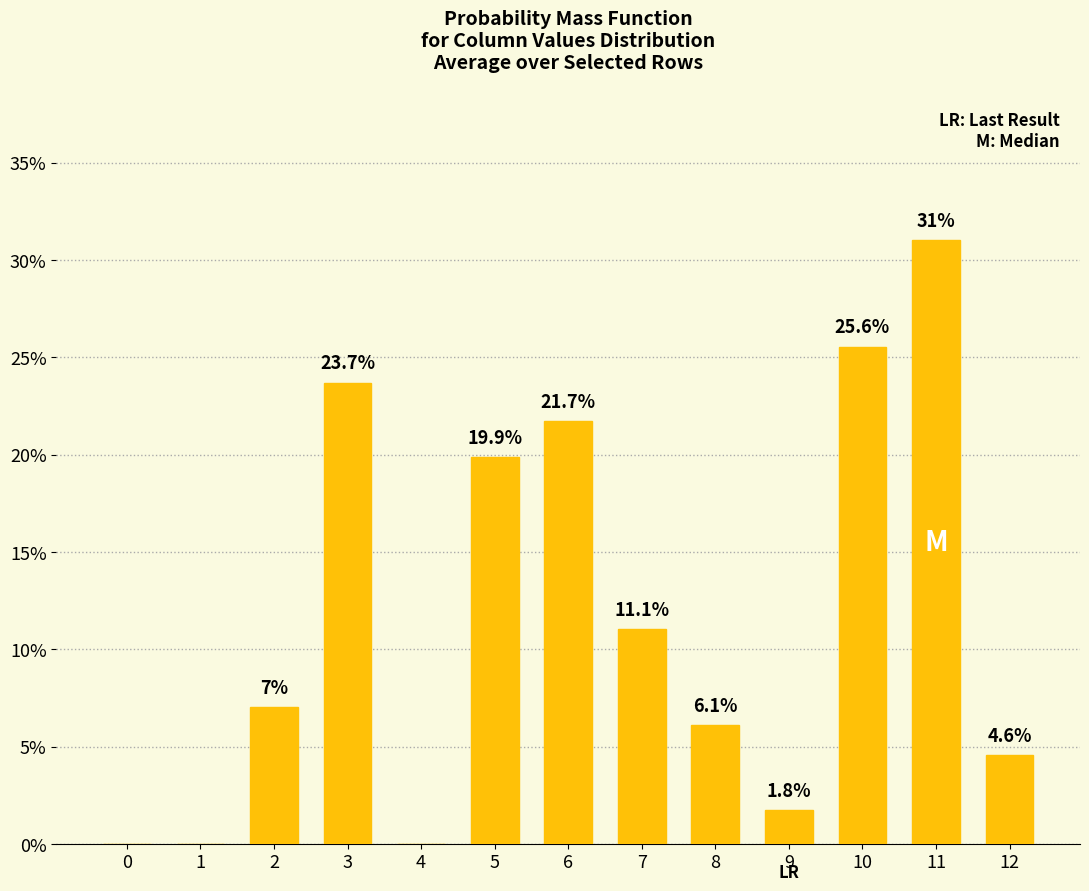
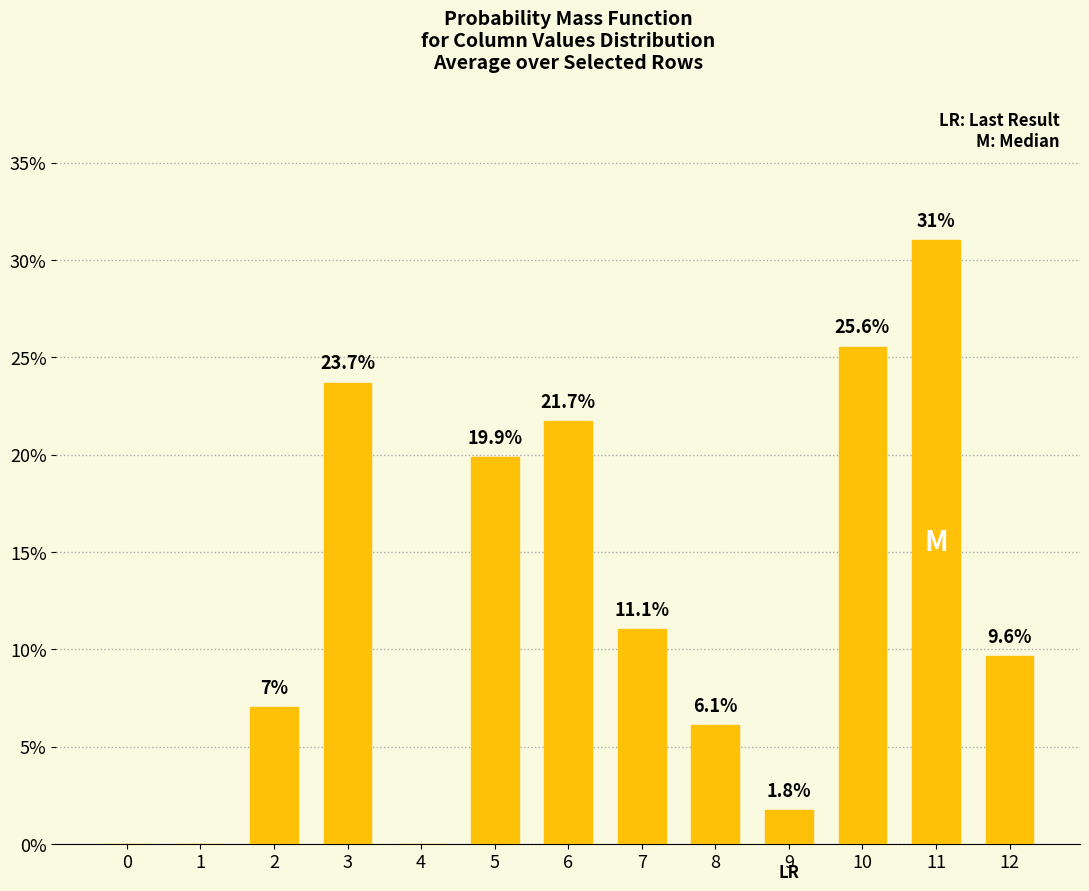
  {
    "2": "7%",
    "3": "23.7%",
    "5": "19.9%",
    "6": "21.7%",
    "7": "11.1%",
    "8": "6.1%",
    "9": "1.8%",
    "10": "25.6%",
    "11": "31%",
-   "12": "4.6%"
+   "12": "9.6%"
  }
